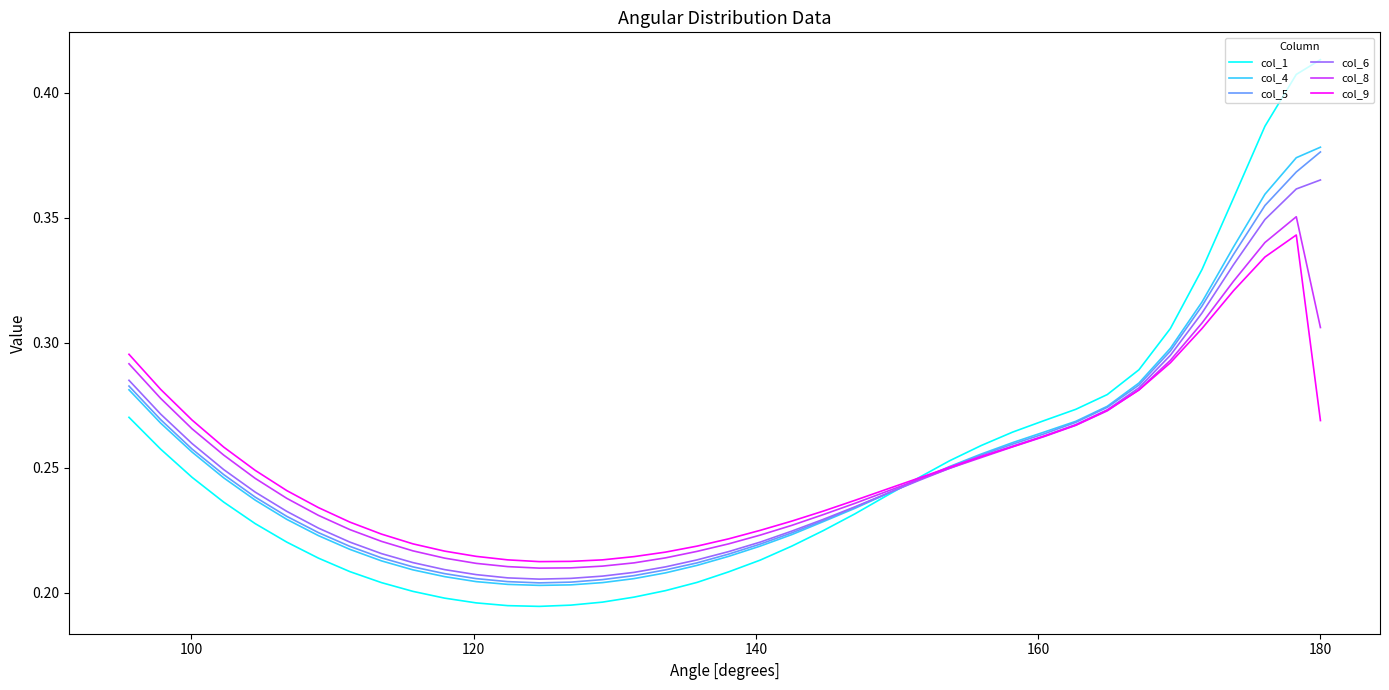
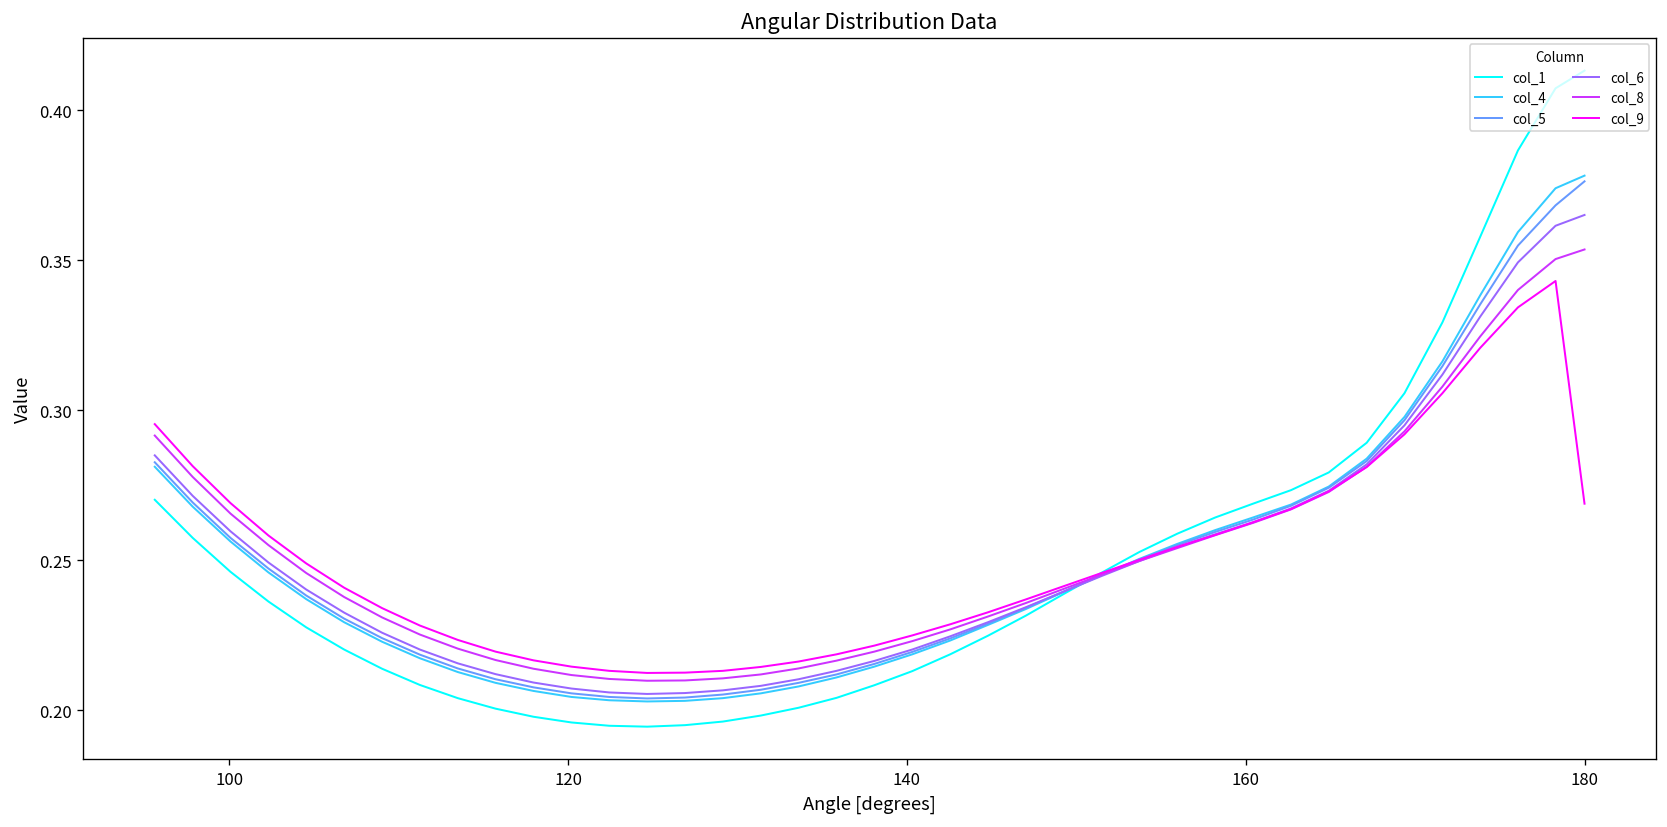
  {
    "col_4": {
      "180": 0.378
    },
    "col_5": {
      "180": 0.376
    },
    "col_6": {
      "180": 0.365
    },
    "col_8": {
-     "180": 0.306
+     "180": 0.354
    },
    "col_9": {
      "180": 0.269
    }
  }
